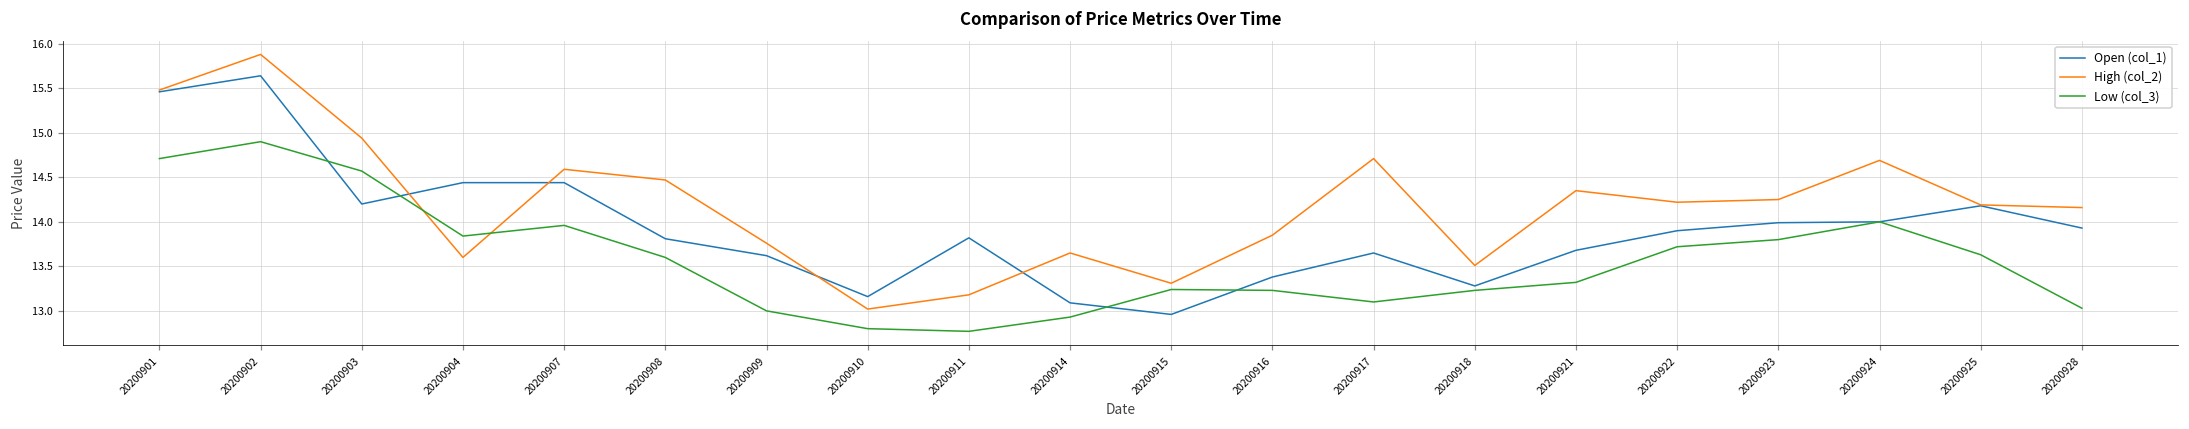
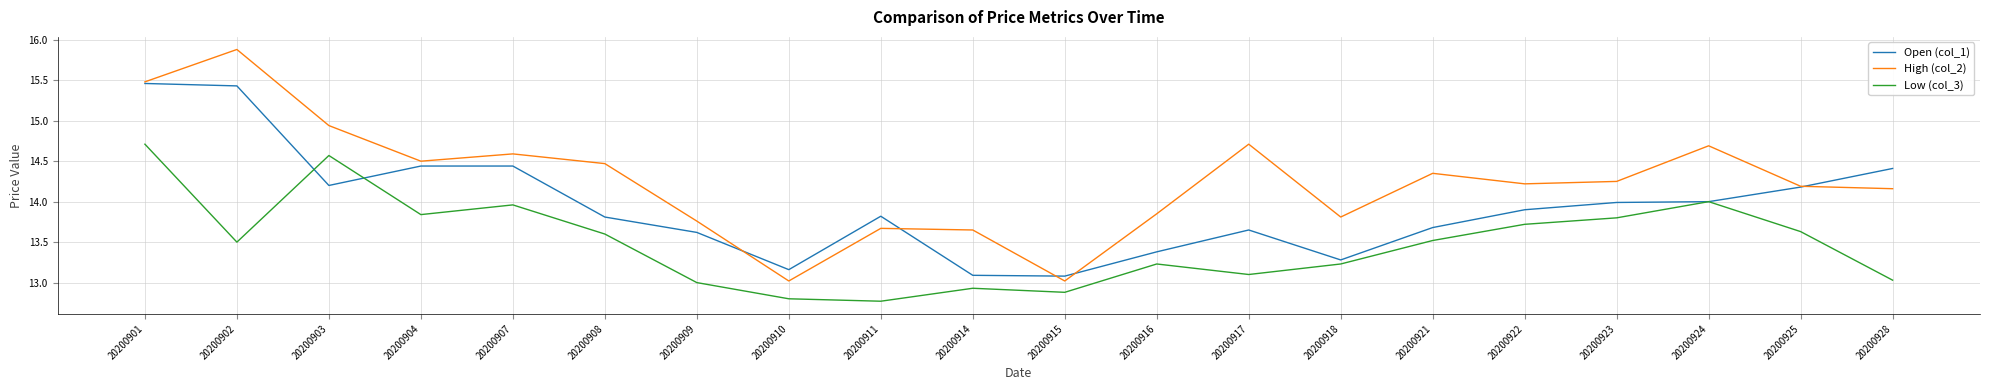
  {
    "Open (col_1)": {
-     "20200902": 15.6,
+     "20200902": 15.4,
      "20200903": 14.2,
      "20200904": 14.4,
      "20200907": 14.4,
      "20200908": 13.8,
      "20200909": 13.6,
      "20200910": 13.2,
      "20200911": 13.8,
      "20200914": 13.1,
-     "20200915": 13.0,
+     "20200915": 13.1,
      "20200916": 13.4,
      "20200917": 13.7,
      "20200918": 13.3,
      "20200921": 13.7,
      "20200922": 13.9,
      "20200923": 14.0,
-     "20200928": 13.9
+     "20200928": 14.4
    },
    "High (col_2)": {
      "20200902": 15.9,
      "20200903": 14.9,
-     "20200904": 13.6,
+     "20200904": 14.5,
      "20200907": 14.6,
      "20200908": 14.5,
      "20200909": 13.8,
      "20200910": 13.0,
-     "20200911": 13.2,
+     "20200911": 13.7,
      "20200914": 13.7,
-     "20200915": 13.3,
+     "20200915": 13.0,
      "20200916": 13.9,
      "20200917": 14.7,
-     "20200918": 13.5,
+     "20200918": 13.8,
      "20200921": 14.4,
      "20200922": 14.2,
      "20200923": 14.3,
      "20200924": 14.7,
      "20200928": 14.2
    },
    "Low (col_3)": {
      "20200901": 14.7,
-     "20200902": 14.9,
+     "20200902": 13.5,
      "20200903": 14.6,
      "20200904": 13.8,
      "20200907": 14.0,
      "20200908": 13.6,
      "20200909": 13.0,
      "20200910": 12.8,
      "20200911": 12.8,
      "20200914": 12.9,
-     "20200915": 13.2,
+     "20200915": 12.9,
      "20200916": 13.2,
      "20200917": 13.1,
      "20200918": 13.2,
-     "20200921": 13.3,
+     "20200921": 13.5,
      "20200922": 13.7,
      "20200923": 13.8,
      "20200925": 13.6,
      "20200928": 13.0
    }
  }
